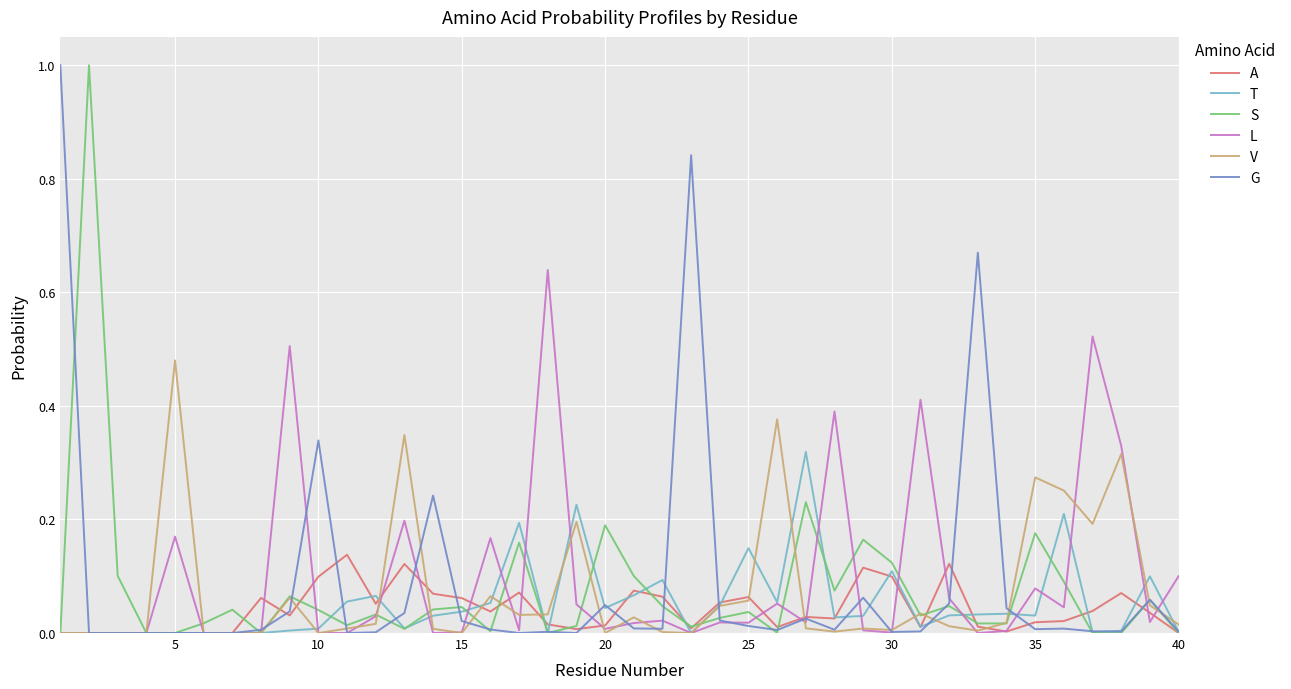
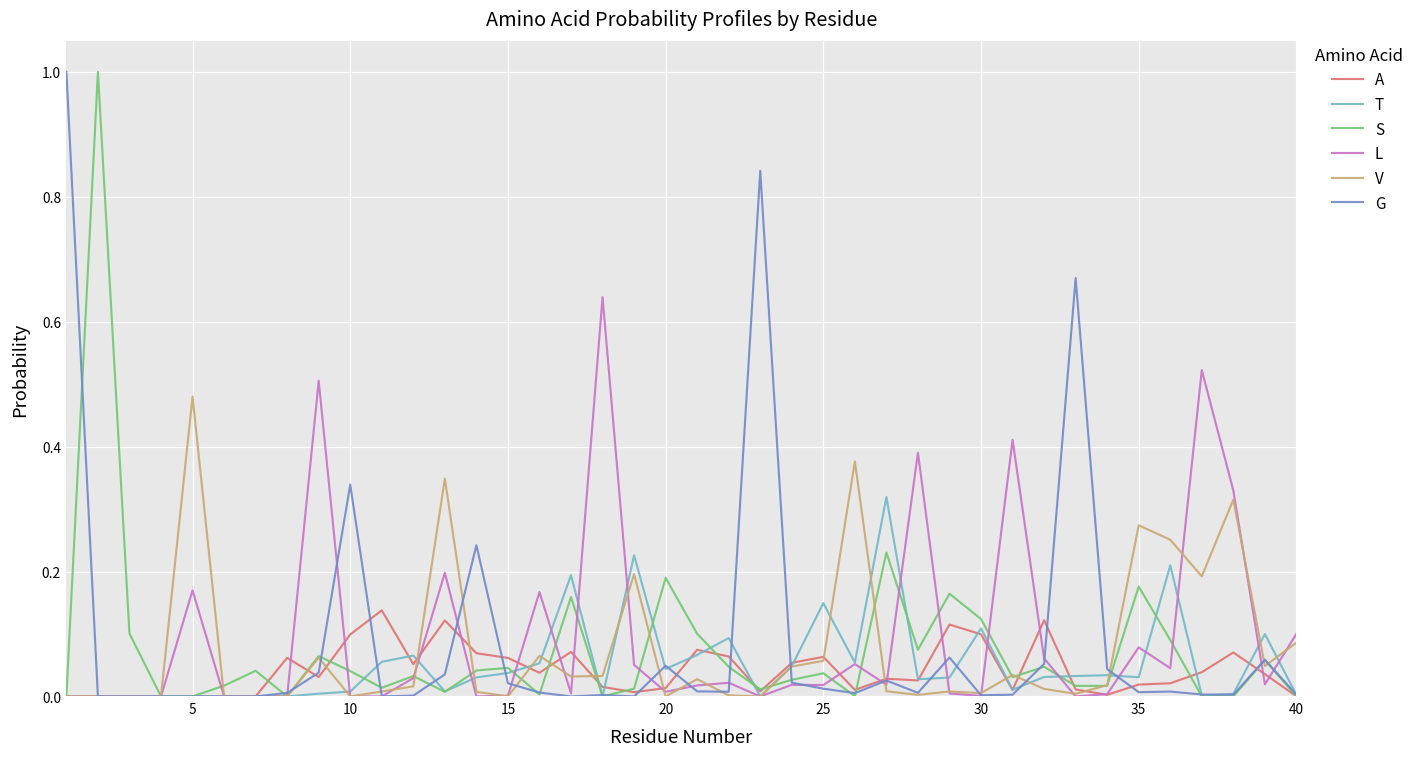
  {
    "A": {
      "10": 0.10,
      "15": 0.06,
      "20": 0.01,
      "25": 0.06,
      "30": 0.10,
      "35": 0.02
    },
    "S": {
      "10": 0.04,
      "15": 0.05,
      "20": 0.19,
      "25": 0.04,
      "30": 0.12,
      "35": 0.18
    },
    "L": {
      "5": 0.17,
      "20": 0.01,
      "25": 0.02,
      "35": 0.08,
      "40": 0.10
    },
    "V": {
      "5": 0.48,
      "20": 0.00,
      "25": 0.06,
      "35": 0.27,
-     "40": 0.02
+     "40": 0.09
    }
  }
